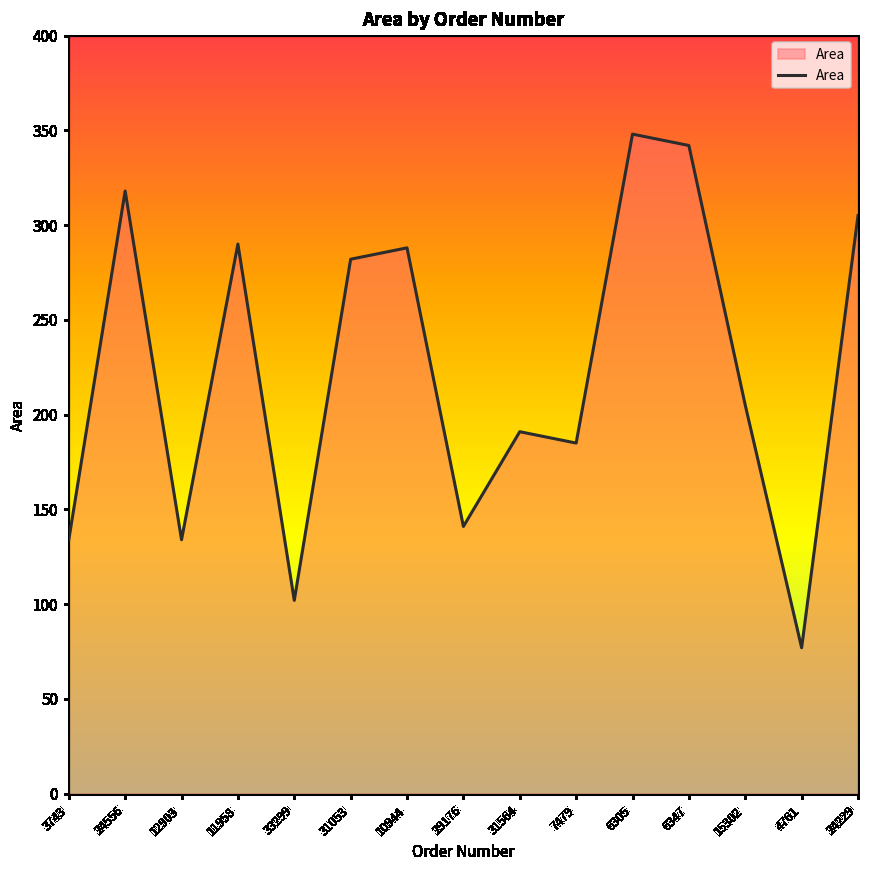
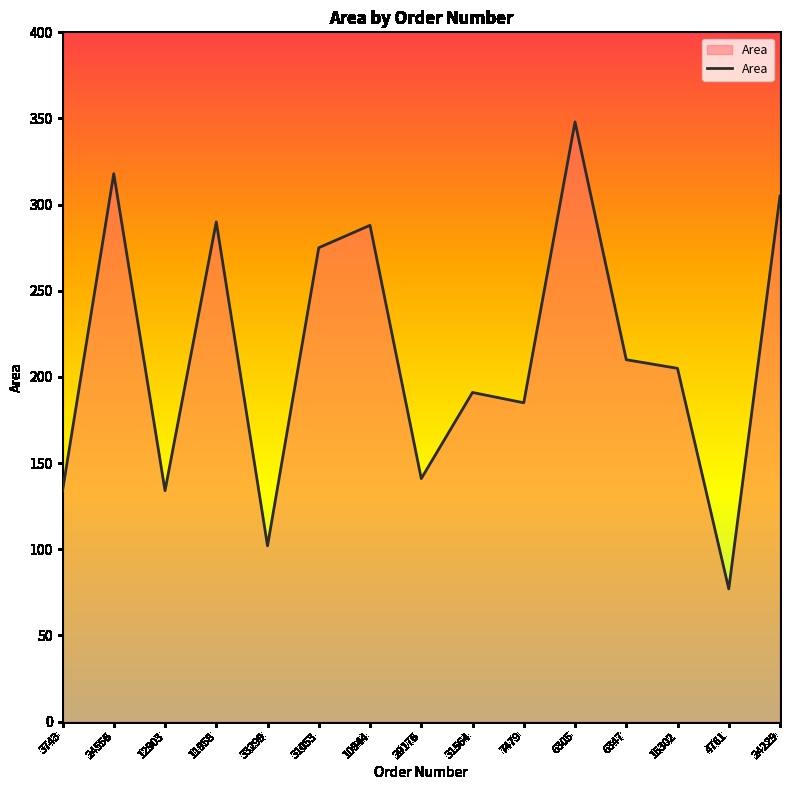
  {
    "3743": 134,
    "24556": 318,
    "12903": 134,
    "11958": 290,
    "33299": 102,
-   "31053": 282,
+   "31053": 275,
    "10944": 288,
    "29176": 141,
    "31564": 191,
    "7479": 185,
    "6305": 348,
-   "6347": 342,
+   "6347": 210,
    "15302": 205,
    "4761": 77,
    "24229": 305
  }
